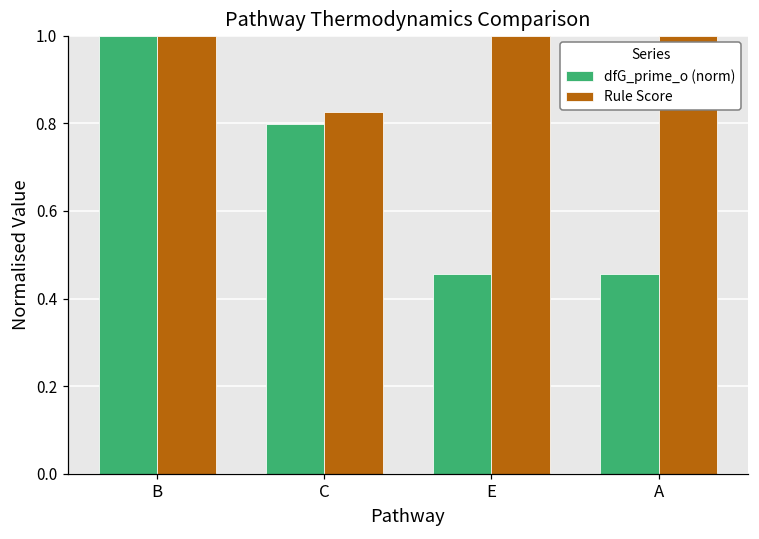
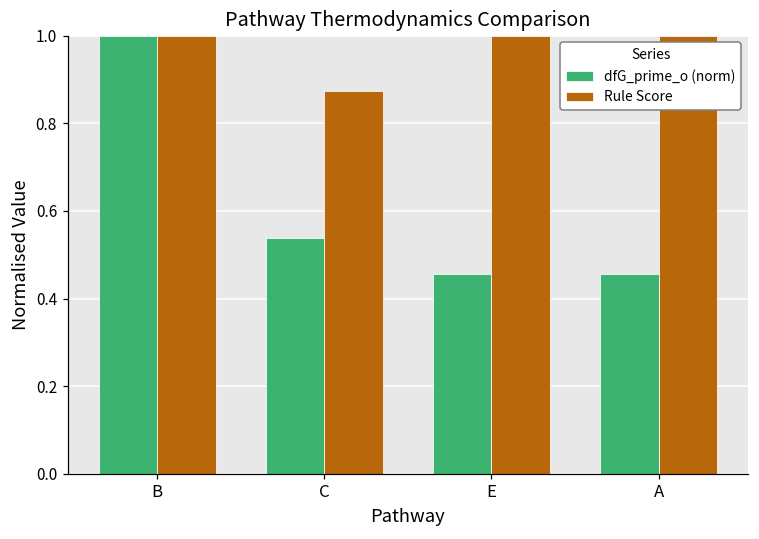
  {
    "dfG_prime_o (norm)": {
      "B": 1.00,
-     "C": 0.80,
+     "C": 0.54,
      "E": 0.46,
      "A": 0.46
    },
    "Rule Score": {
      "B": 1.00,
-     "C": 0.83,
+     "C": 0.87,
      "E": 1.00,
      "A": 1.00
    }
  }
